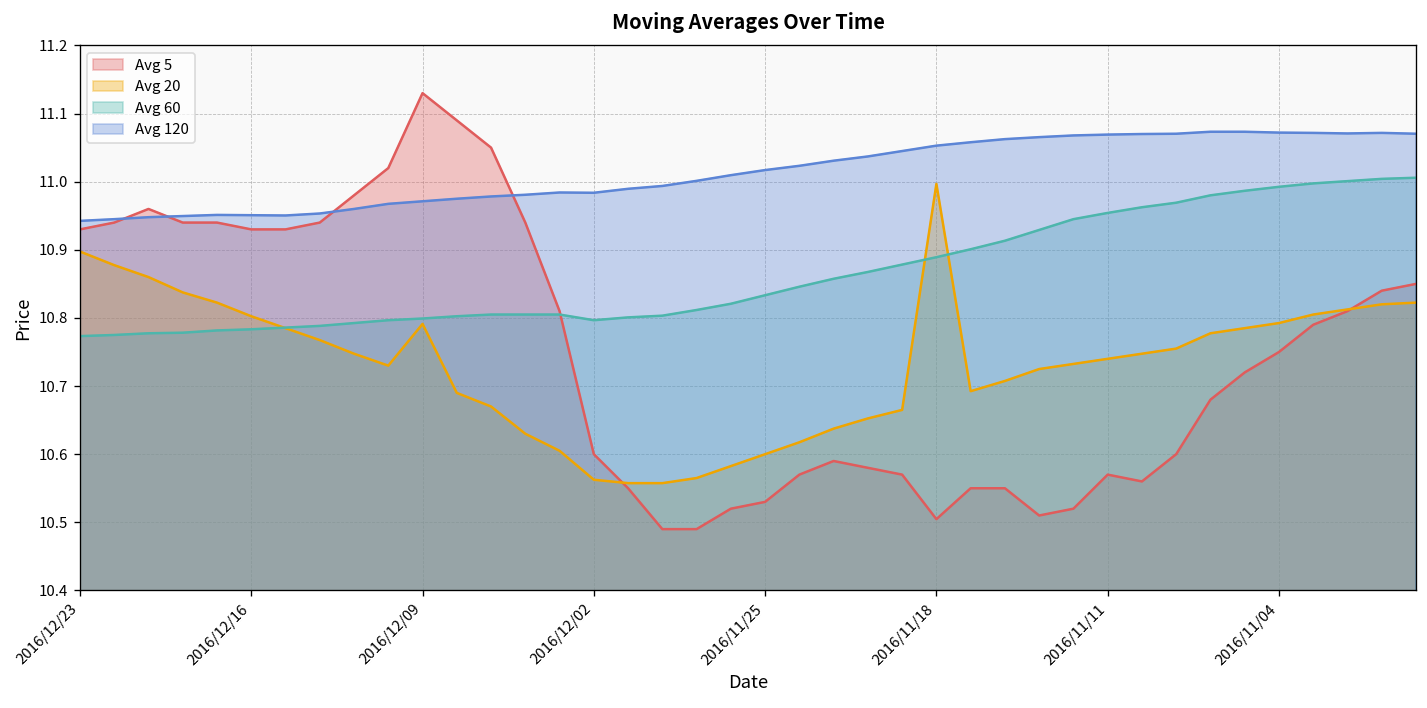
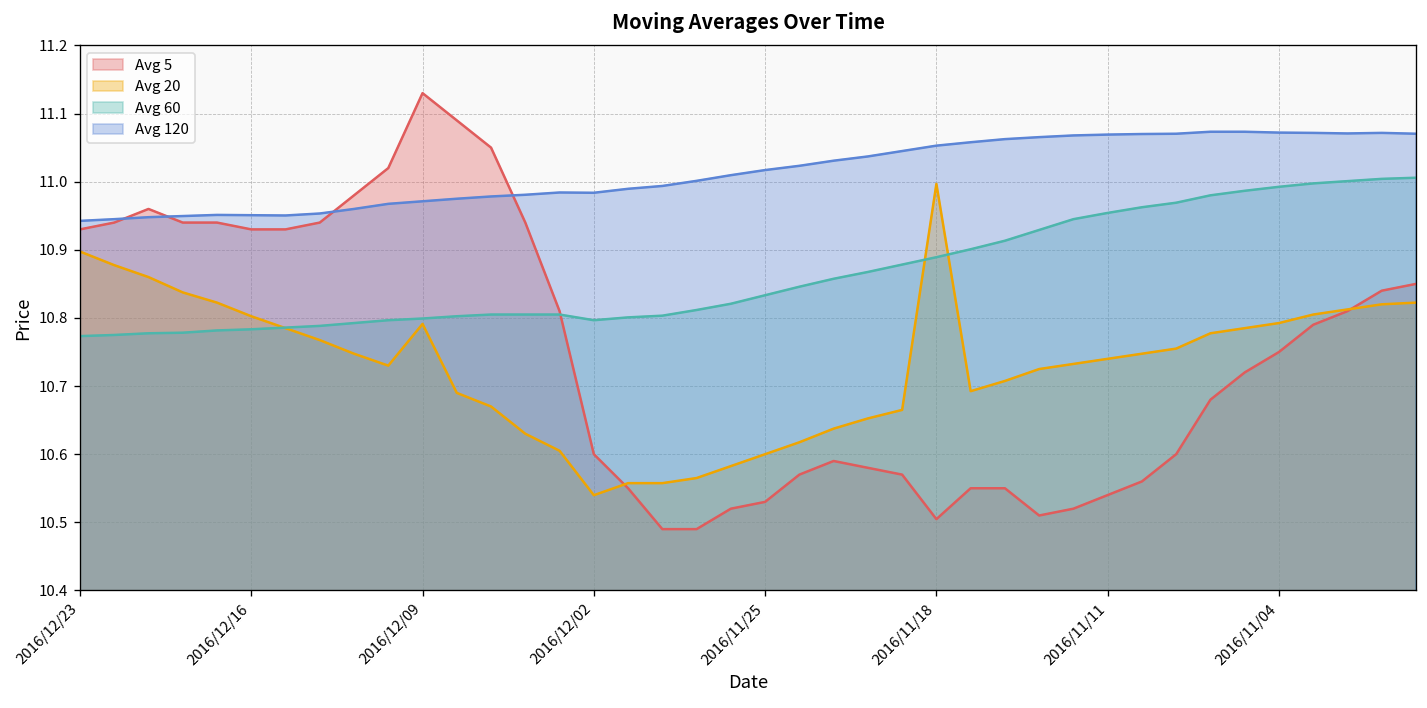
  {
    "Avg 5": {
      "2016/12/23": 10.93,
      "2016/12/16": 10.93,
      "2016/12/09": 11.13,
      "2016/12/02": 10.60,
      "2016/11/25": 10.53,
      "2016/11/18": 10.50,
-     "2016/11/11": 10.57,
+     "2016/11/11": 10.54,
      "2016/11/04": 10.75
    },
    "Avg 20": {
      "2016/12/23": 10.90,
      "2016/12/16": 10.80,
      "2016/12/09": 10.79,
-     "2016/12/02": 10.56,
+     "2016/12/02": 10.54,
      "2016/11/25": 10.60,
      "2016/11/18": 11.00,
      "2016/11/11": 10.74,
      "2016/11/04": 10.79
    }
  }
